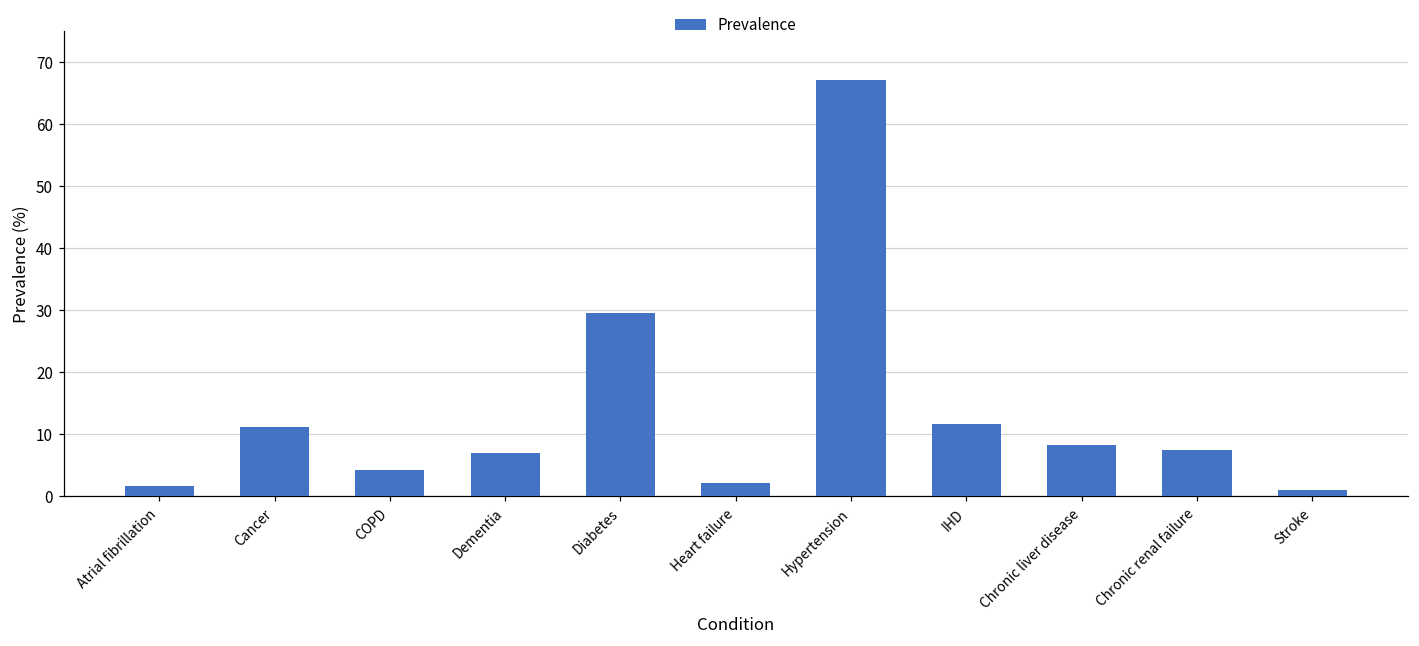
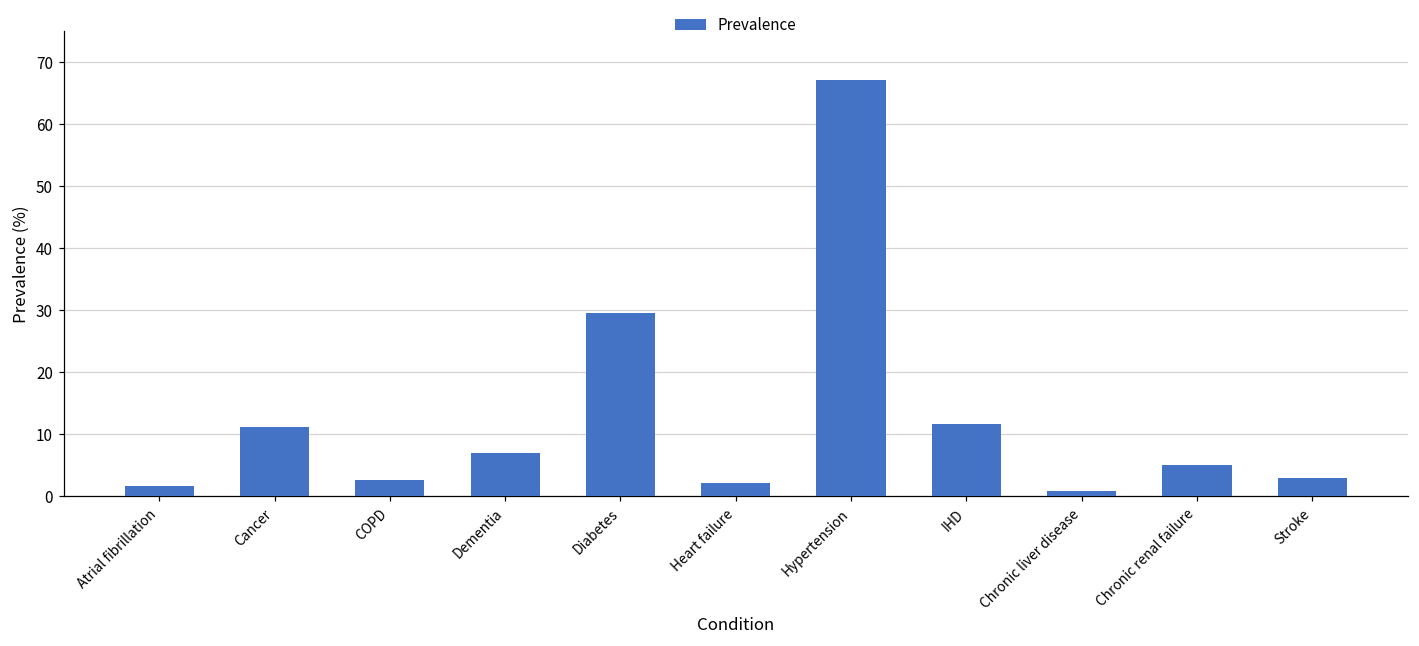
  {
    "Atrial fibrillation": 2,
    "Cancer": 11,
-   "COPD": 4,
+   "COPD": 3,
    "Dementia": 7,
    "Diabetes": 30,
    "Heart failure": 2,
    "Hypertension": 67,
    "IHD": 12,
-   "Chronic liver disease": 8,
-   "Chronic renal failure": 8,
-   "Stroke": 1
+   "Chronic liver disease": 1,
+   "Chronic renal failure": 5,
+   "Stroke": 3
  }
